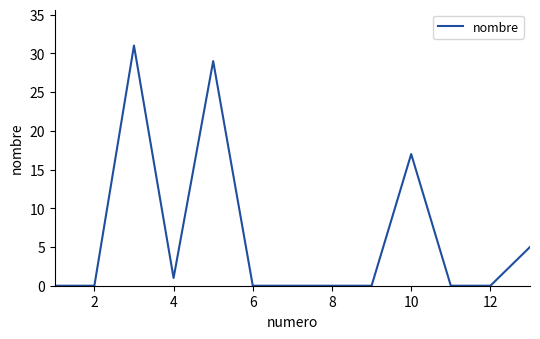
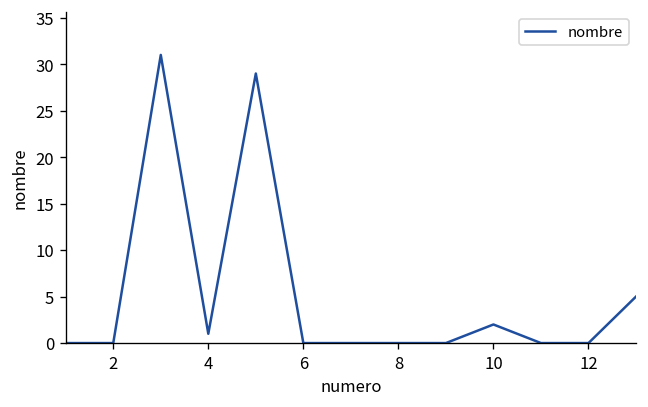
  {
    "2": 0,
    "4": 1,
    "6": 0,
    "8": 0,
-   "10": 17,
+   "10": 2,
    "12": 0
  }
